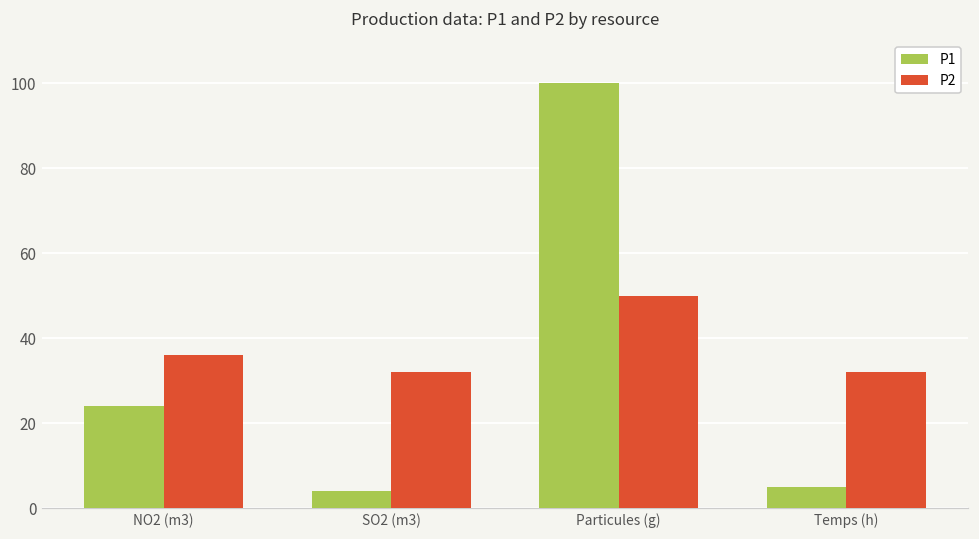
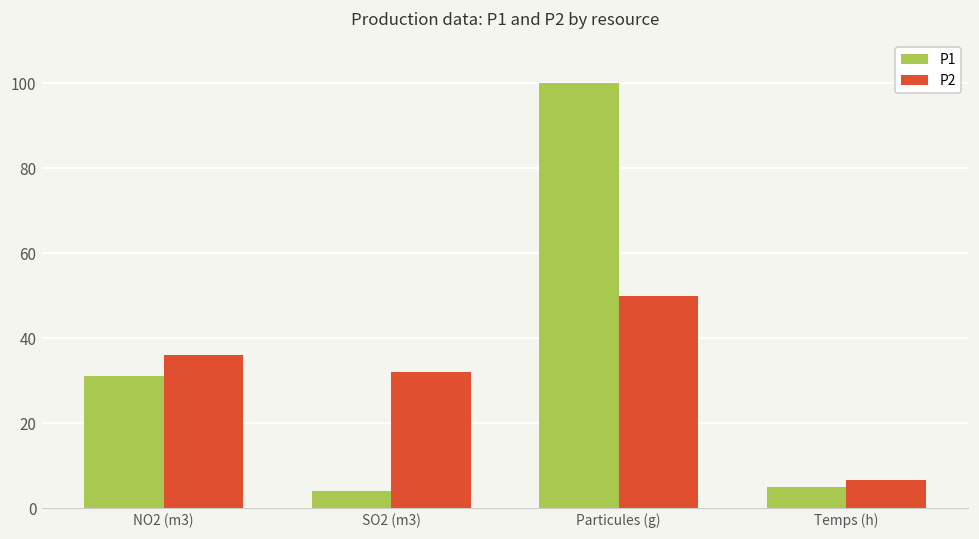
  {
    "P1": {
-     "NO2 (m3)": 24,
+     "NO2 (m3)": 31,
      "SO2 (m3)": 4,
      "Particules (g)": 100,
      "Temps (h)": 5
    },
    "P2": {
      "NO2 (m3)": 36,
      "SO2 (m3)": 32,
      "Particules (g)": 50,
-     "Temps (h)": 32
+     "Temps (h)": 7
    }
  }
